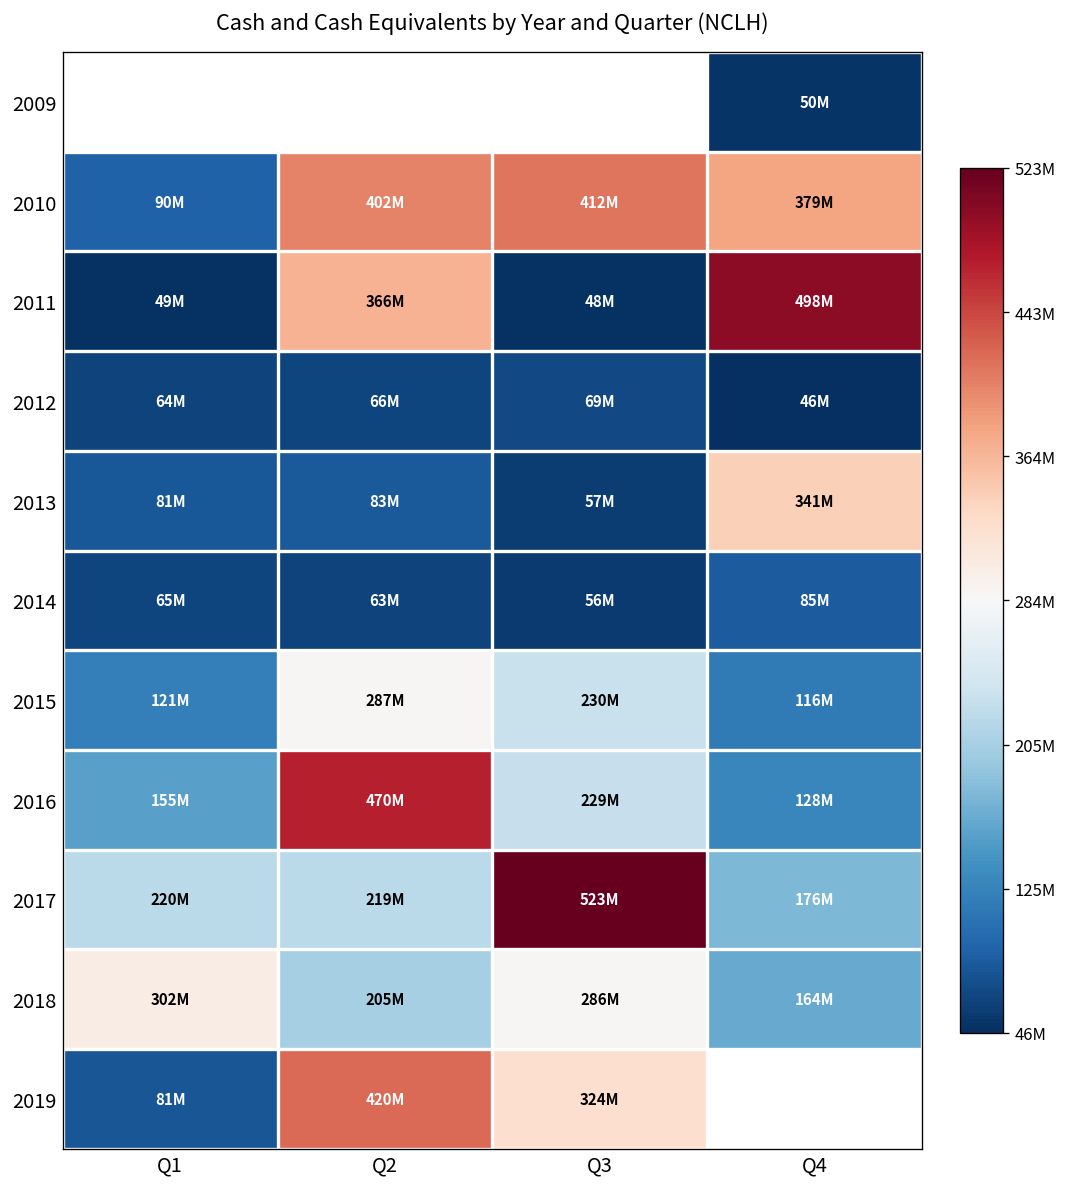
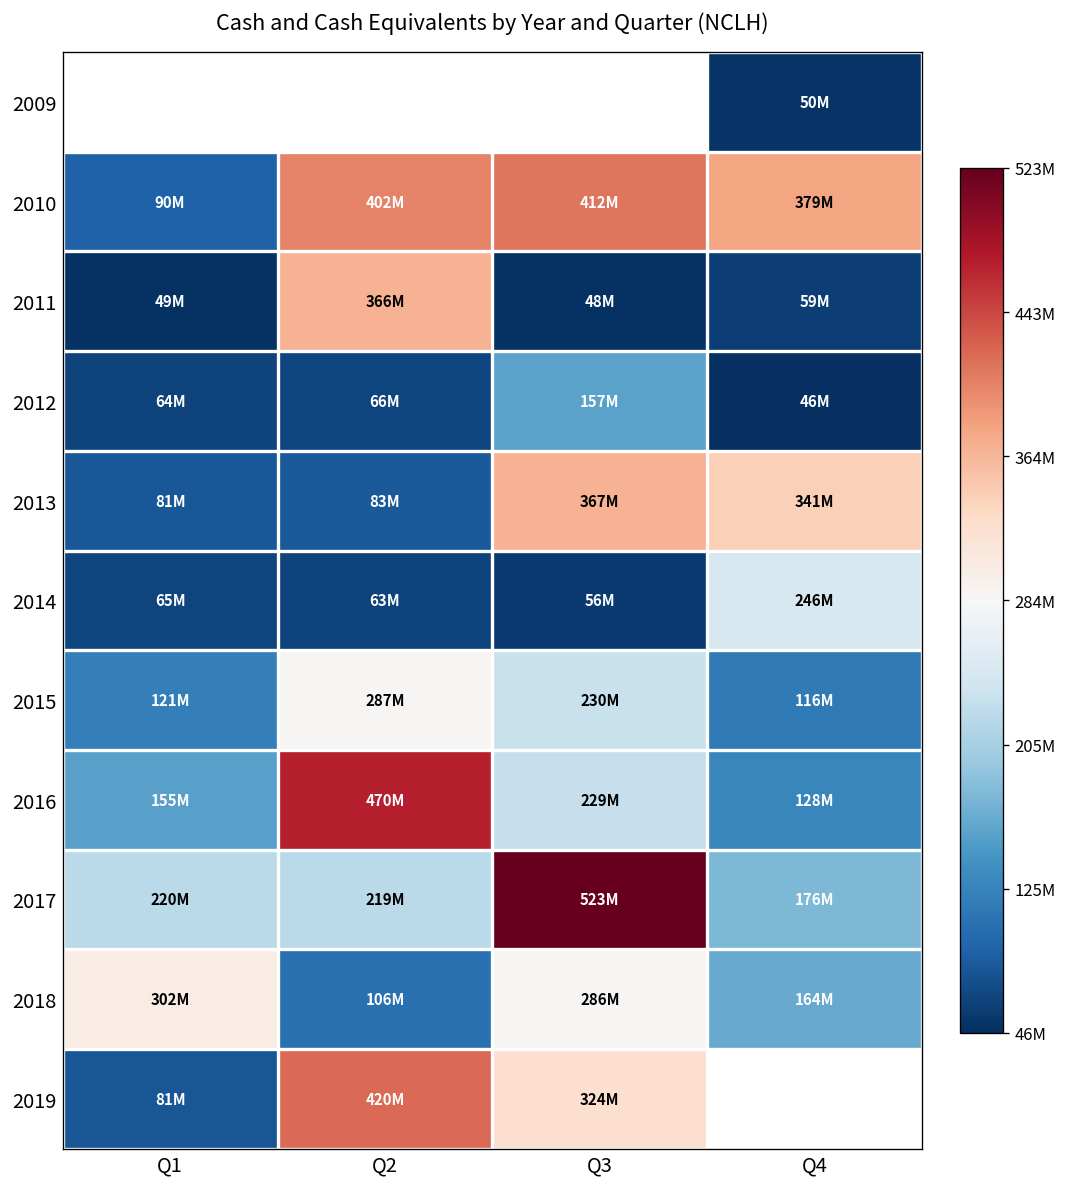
  {
    "2009": {
      "Q4": "50M"
    },
    "2010": {
      "Q1": "90M",
      "Q2": "402M",
      "Q3": "412M",
      "Q4": "379M"
    },
    "2011": {
      "Q1": "49M",
      "Q2": "366M",
      "Q3": "48M",
-     "Q4": "498M"
+     "Q4": "59M"
    },
    "2012": {
      "Q1": "64M",
      "Q2": "66M",
-     "Q3": "69M",
+     "Q3": "157M",
      "Q4": "46M"
    },
    "2013": {
      "Q1": "81M",
      "Q2": "83M",
-     "Q3": "57M",
+     "Q3": "367M",
      "Q4": "341M"
    },
    "2014": {
      "Q1": "65M",
      "Q2": "63M",
      "Q3": "56M",
-     "Q4": "85M"
+     "Q4": "246M"
    },
    "2015": {
      "Q1": "121M",
      "Q2": "287M",
      "Q3": "230M",
      "Q4": "116M"
    },
    "2016": {
      "Q1": "155M",
      "Q2": "470M",
      "Q3": "229M",
      "Q4": "128M"
    },
    "2017": {
      "Q1": "220M",
      "Q2": "219M",
      "Q3": "523M",
      "Q4": "176M"
    },
    "2018": {
      "Q1": "302M",
-     "Q2": "205M",
+     "Q2": "106M",
      "Q3": "286M",
      "Q4": "164M"
    },
    "2019": {
      "Q1": "81M",
      "Q2": "420M",
      "Q3": "324M"
    }
  }
